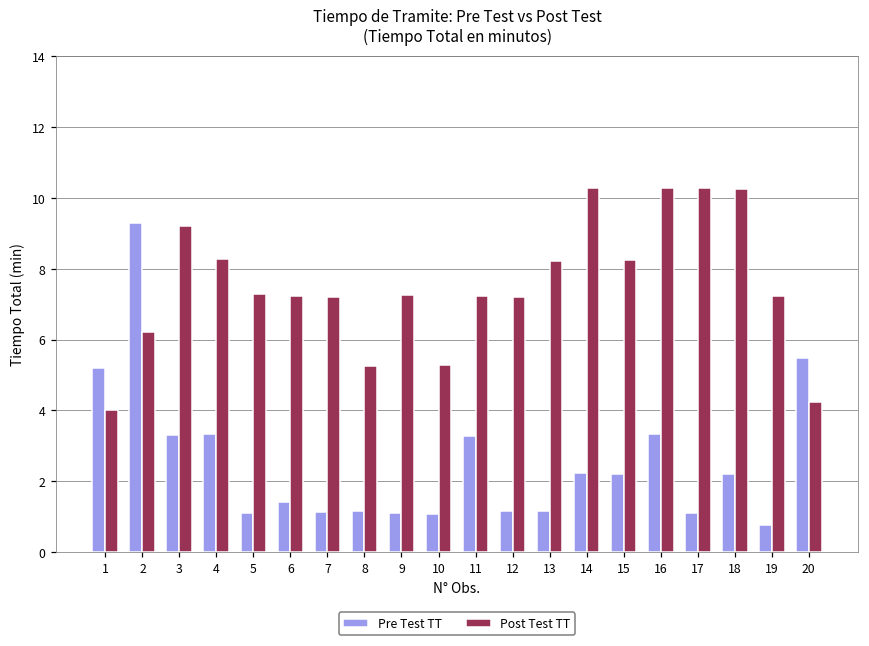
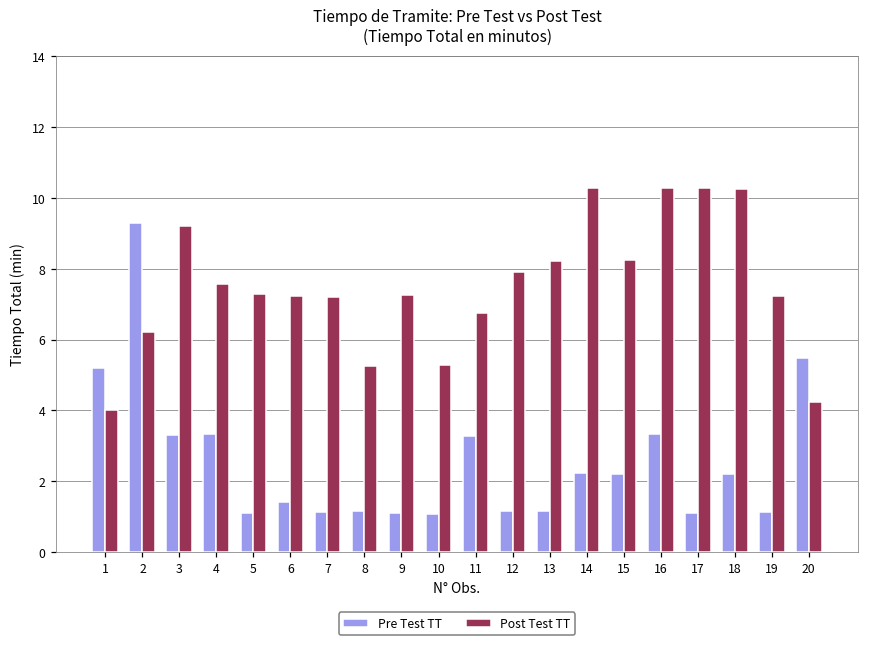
  {
    "Pre Test TT": {
      "1": 5.2,
      "2": 9.3,
      "3": 3.3,
      "4": 3.3,
      "5": 1.1,
      "6": 1.4,
      "7": 1.1,
      "8": 1.2,
      "9": 1.1,
      "10": 1.1,
      "11": 3.3,
      "12": 1.2,
      "13": 1.2,
      "14": 2.2,
      "15": 2.2,
      "16": 3.3,
      "17": 1.1,
      "18": 2.2,
-     "19": 0.8,
+     "19": 1.1,
      "20": 5.5
    },
    "Post Test TT": {
      "1": 4.0,
      "2": 6.2,
      "3": 9.2,
-     "4": 8.3,
+     "4": 7.6,
      "5": 7.3,
      "6": 7.2,
      "7": 7.2,
      "8": 5.2,
      "9": 7.3,
      "10": 5.3,
-     "11": 7.2,
-     "12": 7.2,
+     "11": 6.7,
+     "12": 7.9,
      "13": 8.2,
      "14": 10.3,
      "15": 8.3,
      "16": 10.3,
      "17": 10.3,
      "18": 10.3,
      "19": 7.2,
      "20": 4.2
    }
  }
